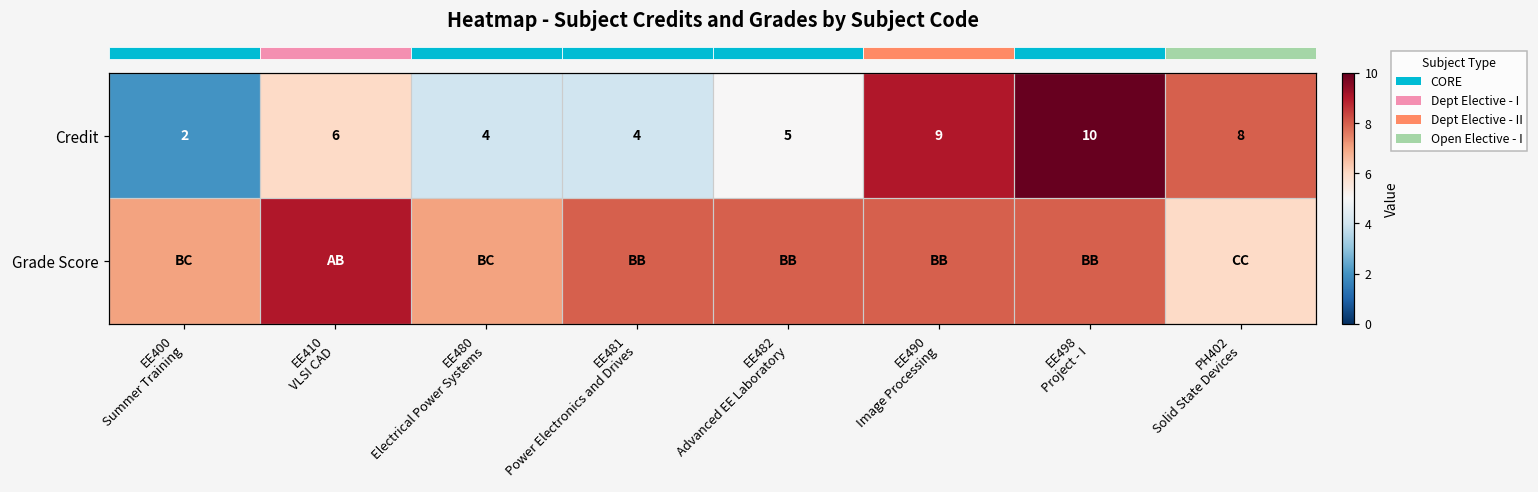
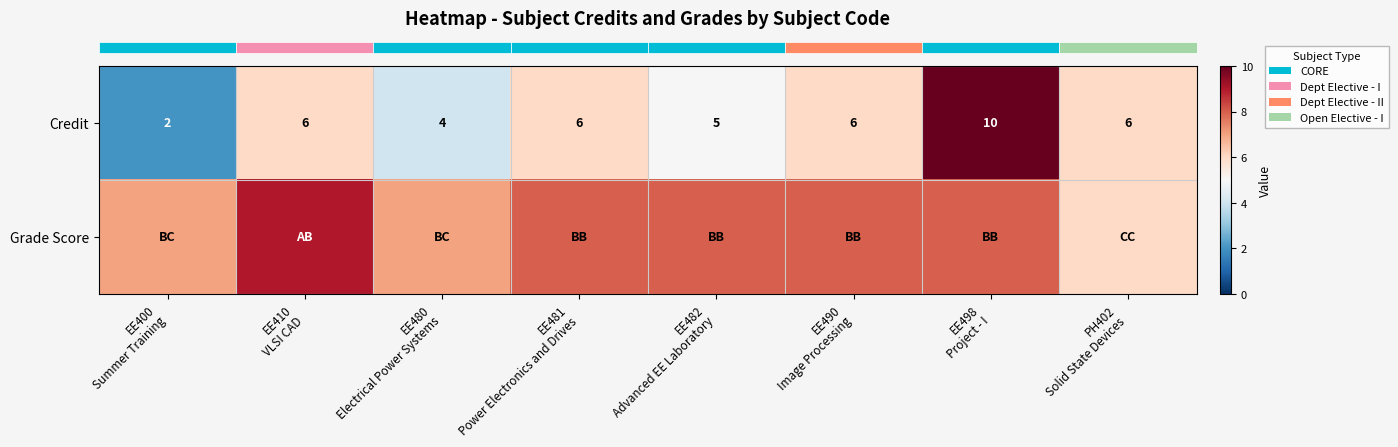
  {
    "Credit": {
      "EE400 Summer Training": 2,
      "EE410 VLSI CAD": 6,
      "EE480 Electrical Power Systems": 4,
-     "EE481 Power Electronics and Drives": 4,
+     "EE481 Power Electronics and Drives": 6,
      "EE482 Advanced EE Laboratory": 5,
-     "EE490 Image Processing": 9,
+     "EE490 Image Processing": 6,
      "EE498 Project - I": 10,
-     "PH402 Solid State Devices": 8
+     "PH402 Solid State Devices": 6
    }
  }
